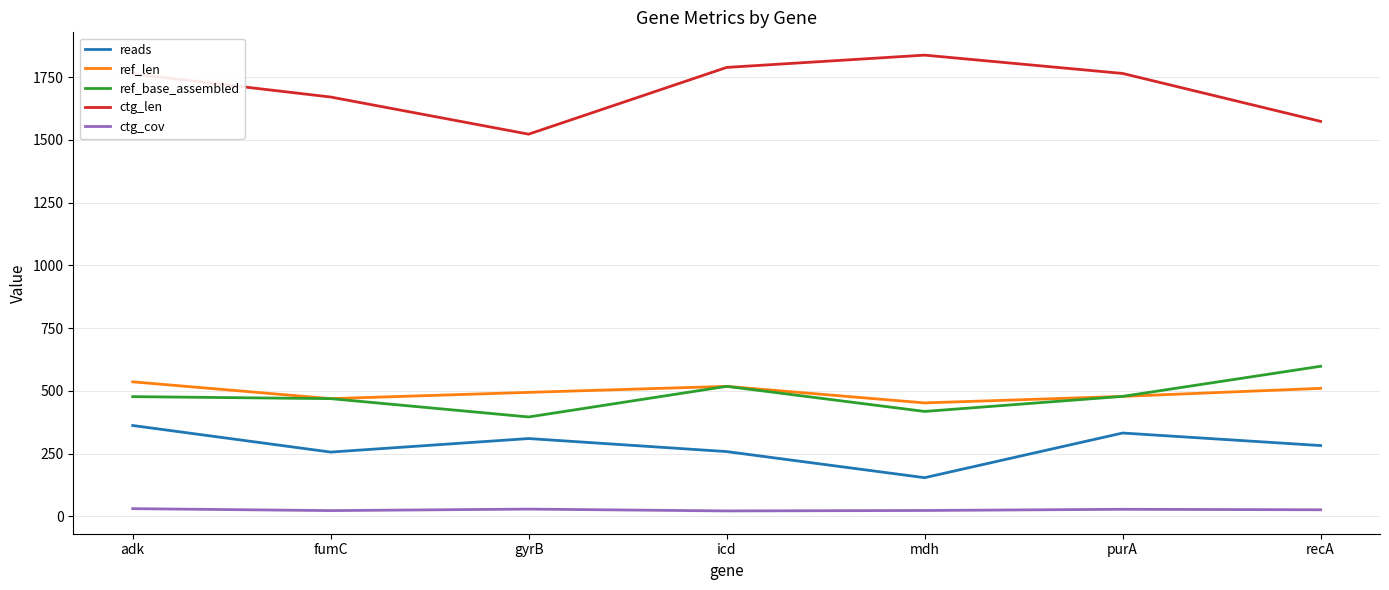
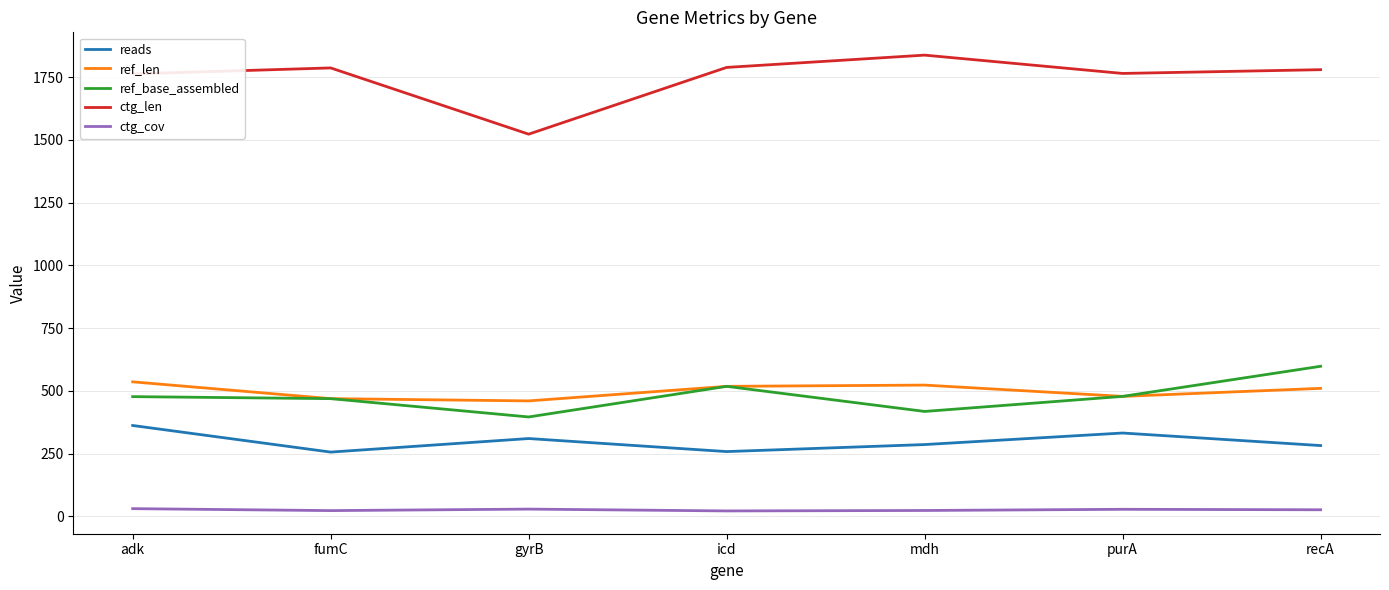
  {
    "reads": {
      "adk": 360,
      "fumC": 260,
      "gyrB": 310,
      "icd": 260,
-     "mdh": 150,
+     "mdh": 290,
      "purA": 330,
      "recA": 280
    },
    "ref_len": {
      "adk": 540,
-     "gyrB": 490,
-     "mdh": 450,
+     "gyrB": 460,
+     "mdh": 520,
      "recA": 510
    },
    "ref_base_assembled": {
      "adk": 480,
      "gyrB": 400,
      "mdh": 420,
      "recA": 600
    },
    "ctg_len": {
-     "fumC": 1670,
+     "fumC": 1790,
      "gyrB": 1520,
      "icd": 1790,
      "mdh": 1840,
      "purA": 1770,
-     "recA": 1570
+     "recA": 1780
    },
    "ctg_cov": {
      "adk": 30,
      "fumC": 20,
      "gyrB": 30,
      "icd": 20,
      "mdh": 20,
      "purA": 30,
      "recA": 30
    }
  }
